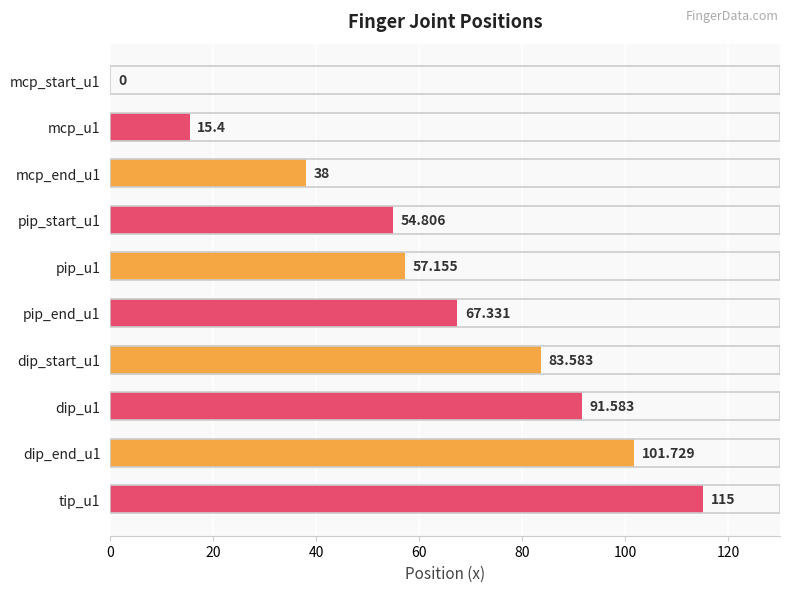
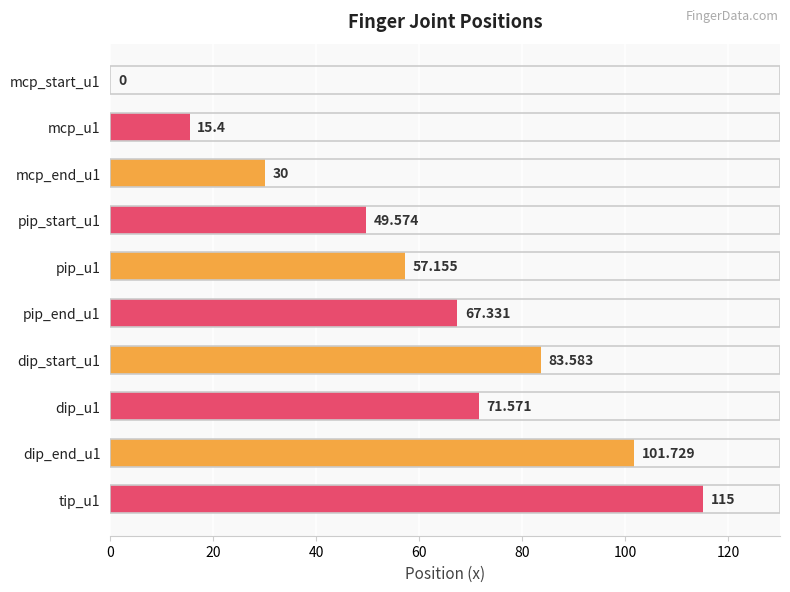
  {
    "mcp_start_u1": 0,
    "mcp_u1": 15.4,
-   "mcp_end_u1": 38,
-   "pip_start_u1": 54.806,
+   "mcp_end_u1": 30,
+   "pip_start_u1": 49.574,
    "pip_u1": 57.155,
    "pip_end_u1": 67.331,
    "dip_start_u1": 83.583,
-   "dip_u1": 91.583,
+   "dip_u1": 71.571,
    "dip_end_u1": 101.729,
    "tip_u1": 115
  }
